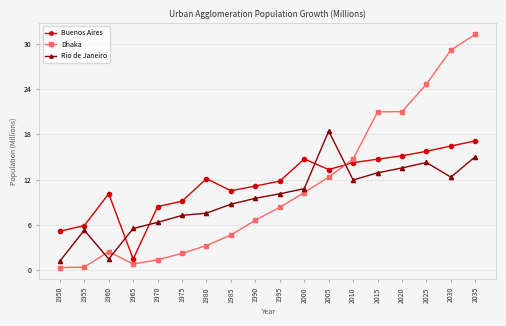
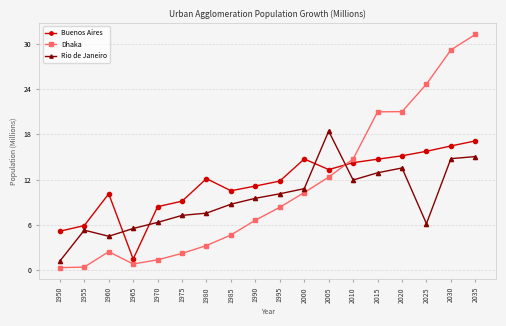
  {
    "Buenos Aires": {
      "1950": 5,
      "1955": 6,
      "1960": 10,
      "1965": 1,
      "1970": 8,
      "1975": 9,
      "1980": 12,
      "1985": 11,
      "1990": 11,
      "1995": 12,
      "2000": 15,
      "2005": 13,
      "2010": 14,
      "2015": 15,
      "2020": 15,
      "2025": 16,
      "2030": 16,
      "2035": 17
    },
    "Dhaka": {
      "1950": 0,
      "1955": 0,
      "1960": 2,
      "1965": 1,
      "1970": 1,
      "1975": 2,
      "1980": 3,
      "1985": 5,
      "1990": 7,
      "1995": 8,
      "2000": 10,
      "2005": 12,
      "2010": 15,
      "2015": 21,
      "2020": 21,
      "2025": 25,
      "2030": 29,
      "2035": 31
    },
    "Rio de Janeiro": {
      "1950": 1,
      "1955": 5,
-     "1960": 1,
+     "1960": 4,
      "1965": 6,
      "1970": 6,
      "1975": 7,
      "1980": 8,
      "1985": 9,
      "1990": 10,
      "1995": 10,
      "2000": 11,
      "2005": 18,
      "2010": 12,
      "2015": 13,
      "2020": 14,
-     "2025": 14,
-     "2030": 12,
+     "2025": 6,
+     "2030": 15,
      "2035": 15
    }
  }
